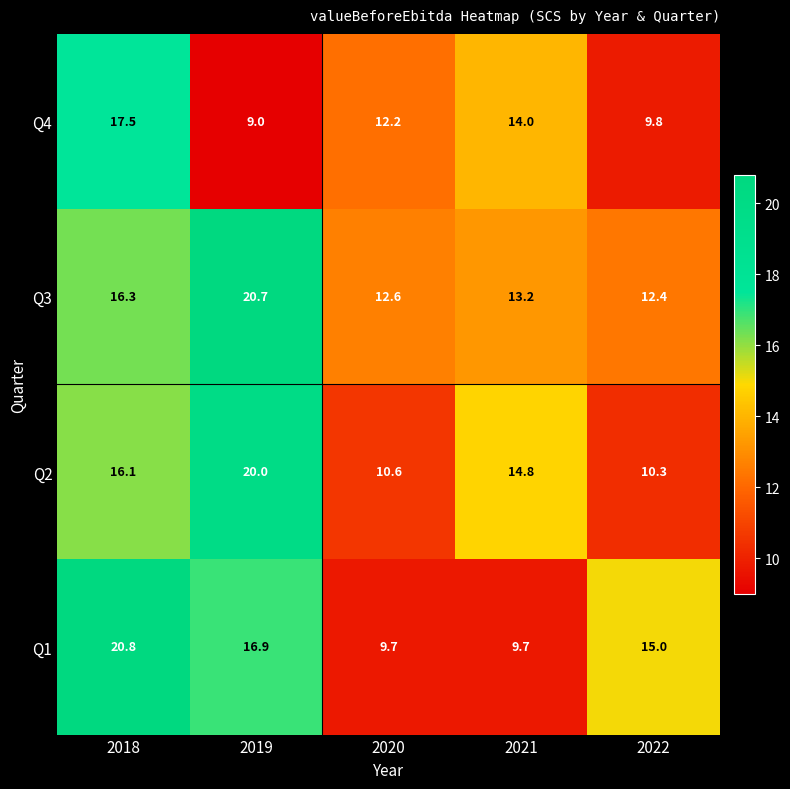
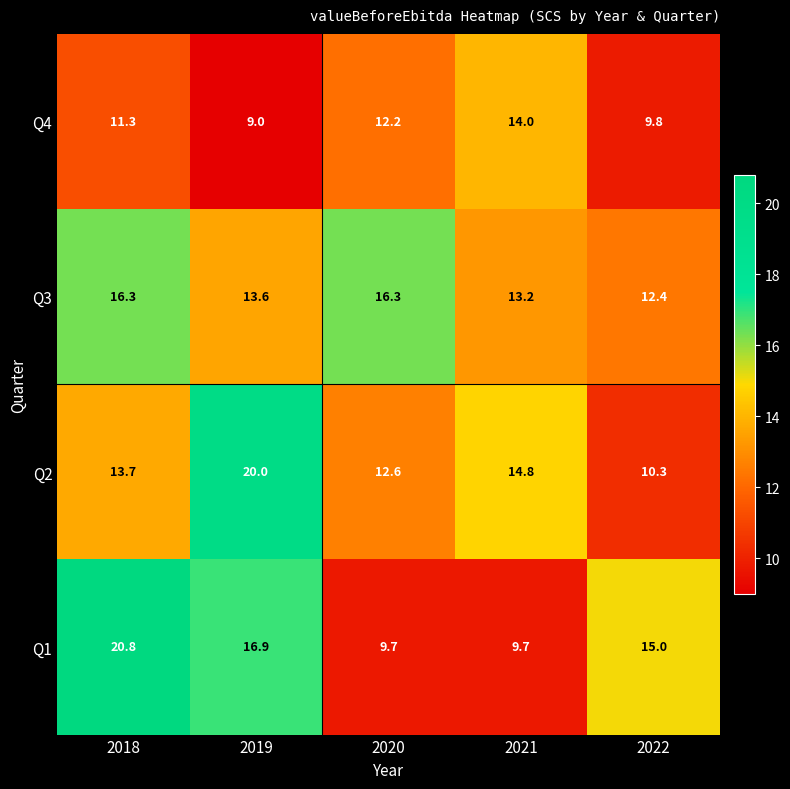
  {
    "Q4": {
-     "2018": 17.5,
+     "2018": 11.3,
      "2019": 9.0,
      "2020": 12.2,
      "2021": 14.0,
      "2022": 9.8
    },
    "Q3": {
      "2018": 16.3,
-     "2019": 20.7,
-     "2020": 12.6,
+     "2019": 13.6,
+     "2020": 16.3,
      "2021": 13.2,
      "2022": 12.4
    },
    "Q2": {
-     "2018": 16.1,
+     "2018": 13.7,
      "2019": 20.0,
-     "2020": 10.6,
+     "2020": 12.6,
      "2021": 14.8,
      "2022": 10.3
    },
    "Q1": {
      "2018": 20.8,
      "2019": 16.9,
      "2020": 9.7,
      "2021": 9.7,
      "2022": 15.0
    }
  }
